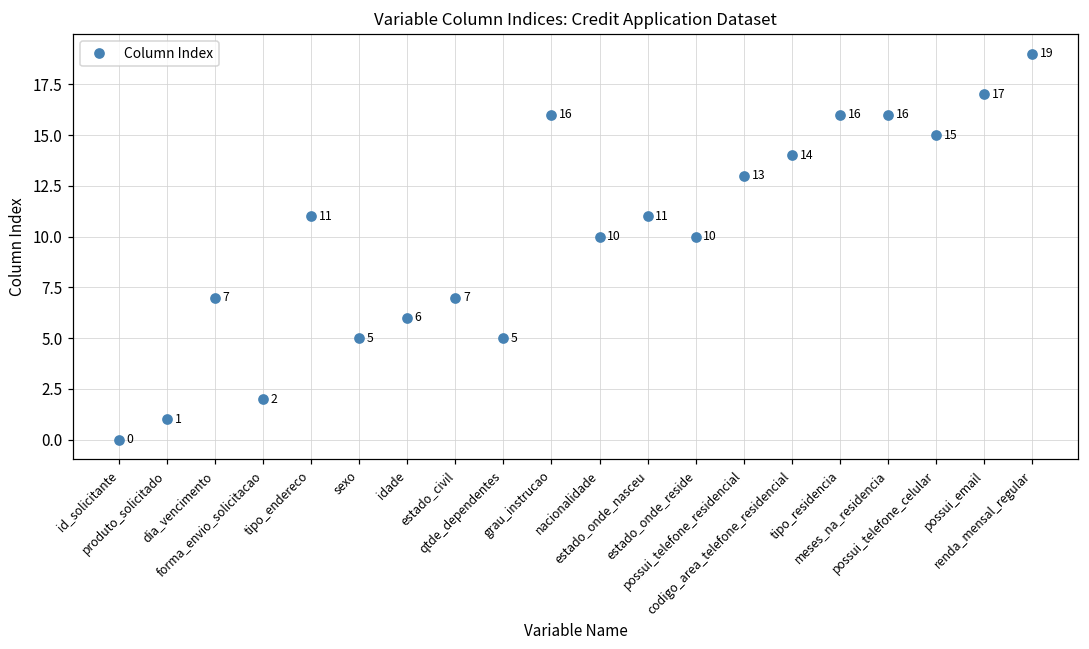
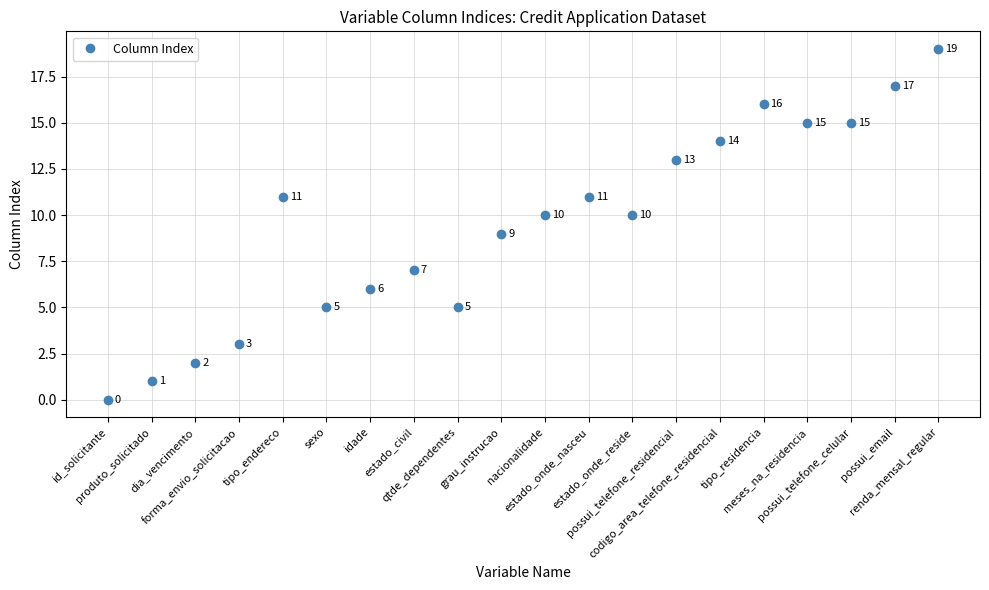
  {
    "id_solicitante": 0,
    "produto_solicitado": 1,
-   "dia_vencimento": 7,
-   "forma_envio_solicitacao": 2,
+   "dia_vencimento": 2,
+   "forma_envio_solicitacao": 3,
    "tipo_endereco": 11,
    "sexo": 5,
    "idade": 6,
    "estado_civil": 7,
    "qtde_dependentes": 5,
-   "grau_instrucao": 16,
+   "grau_instrucao": 9,
    "nacionalidade": 10,
    "estado_onde_nasceu": 11,
    "estado_onde_reside": 10,
    "possui_telefone_residencial": 13,
    "codigo_area_telefone_residencial": 14,
    "tipo_residencia": 16,
-   "meses_na_residencia": 16,
+   "meses_na_residencia": 15,
    "possui_telefone_celular": 15,
    "possui_email": 17,
    "renda_mensal_regular": 19
  }
